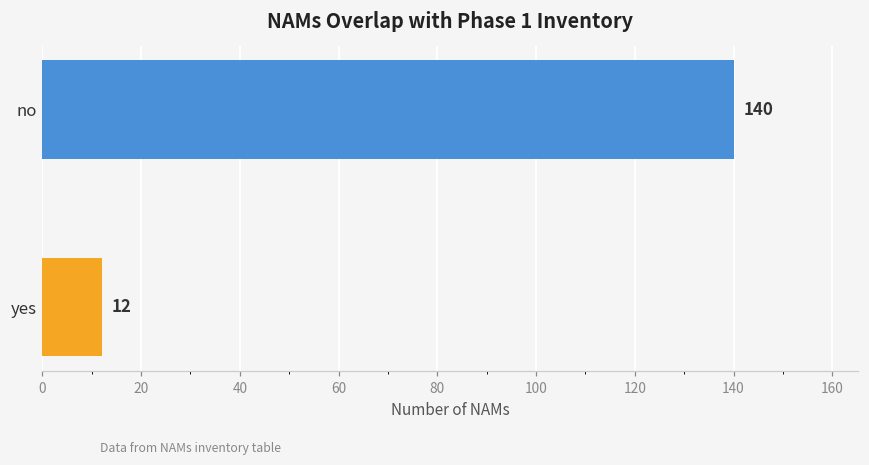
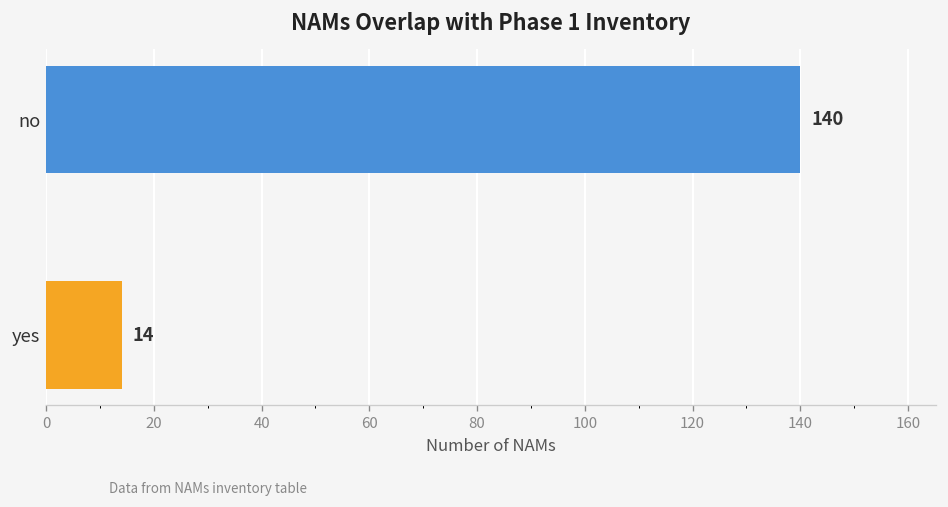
  {
    "no": 140,
-   "yes": 12
+   "yes": 14
  }
